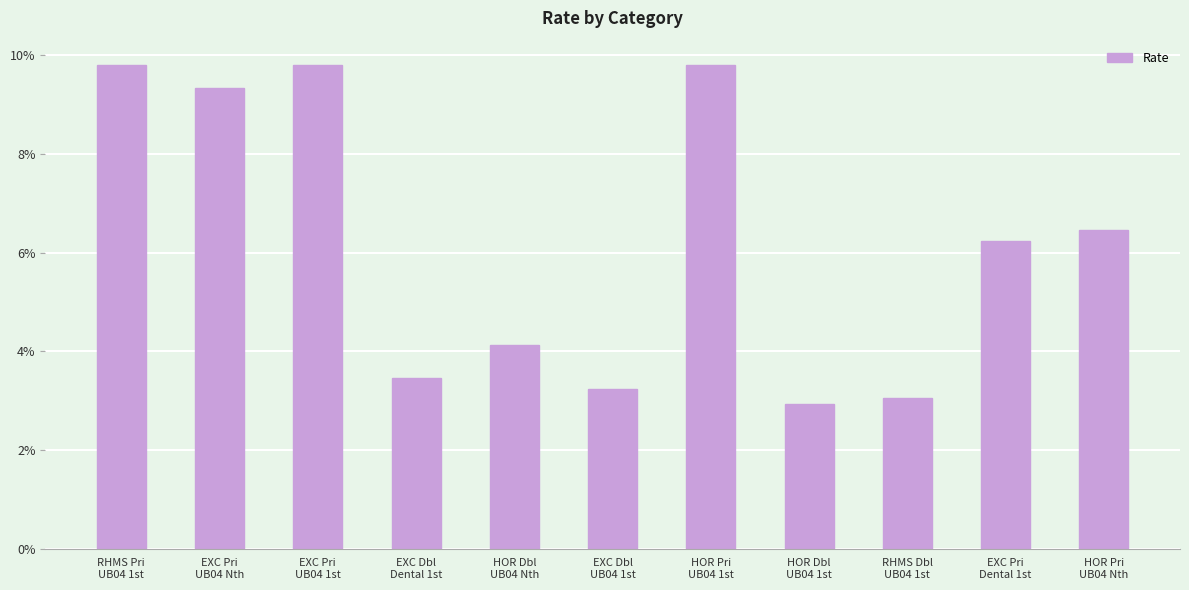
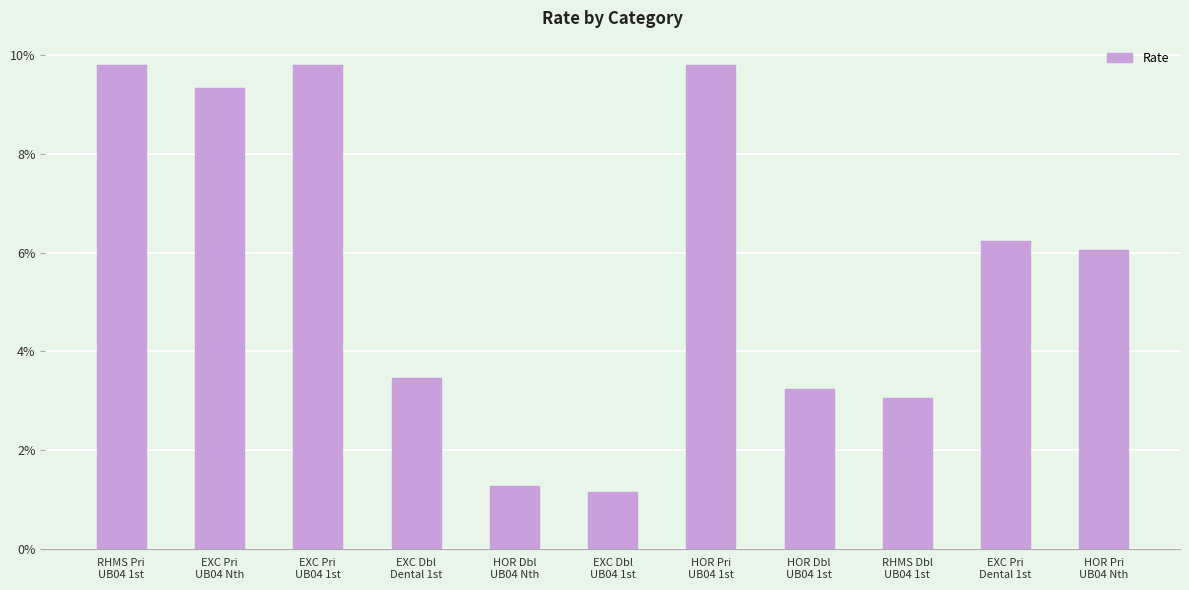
  {
    "RHMS Pri UB04 1st": "9.8%",
    "EXC Pri UB04 Nth": "9.3%",
    "EXC Pri UB04 1st": "9.8%",
    "EXC Dbl Dental 1st": "3.5%",
-   "HOR Dbl UB04 Nth": "4.1%",
-   "EXC Dbl UB04 1st": "3.2%",
+   "HOR Dbl UB04 Nth": "1.3%",
+   "EXC Dbl UB04 1st": "1.2%",
    "HOR Pri UB04 1st": "9.8%",
-   "HOR Dbl UB04 1st": "2.9%",
+   "HOR Dbl UB04 1st": "3.2%",
    "RHMS Dbl UB04 1st": "3.1%",
    "EXC Pri Dental 1st": "6.2%",
-   "HOR Pri UB04 Nth": "6.5%"
+   "HOR Pri UB04 Nth": "6.1%"
  }
